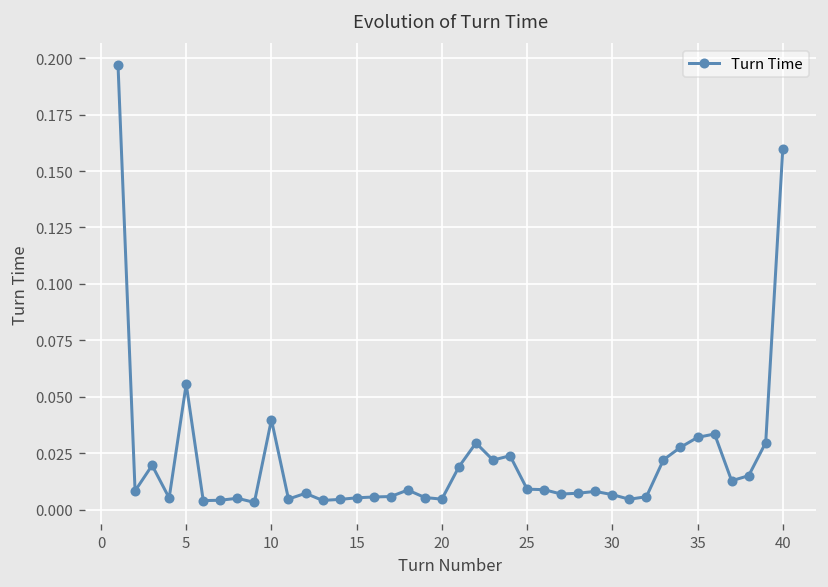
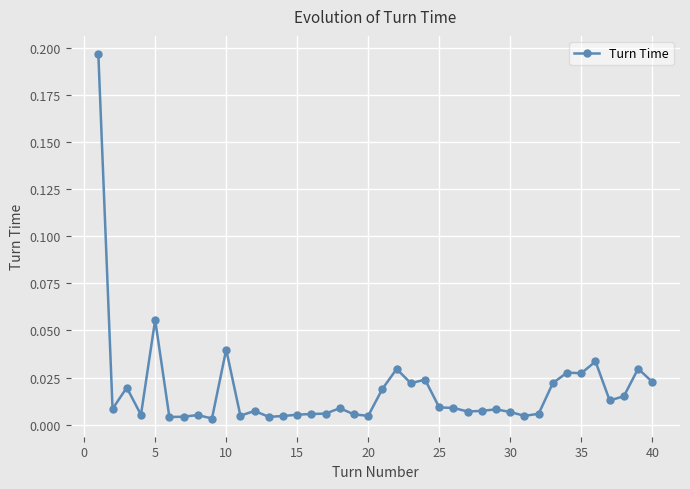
  {
    "5": 0.056,
    "10": 0.040,
    "15": 0.005,
    "20": 0.005,
    "25": 0.009,
    "30": 0.007,
-   "35": 0.032,
-   "40": 0.160
+   "35": 0.027,
+   "40": 0.023
  }
